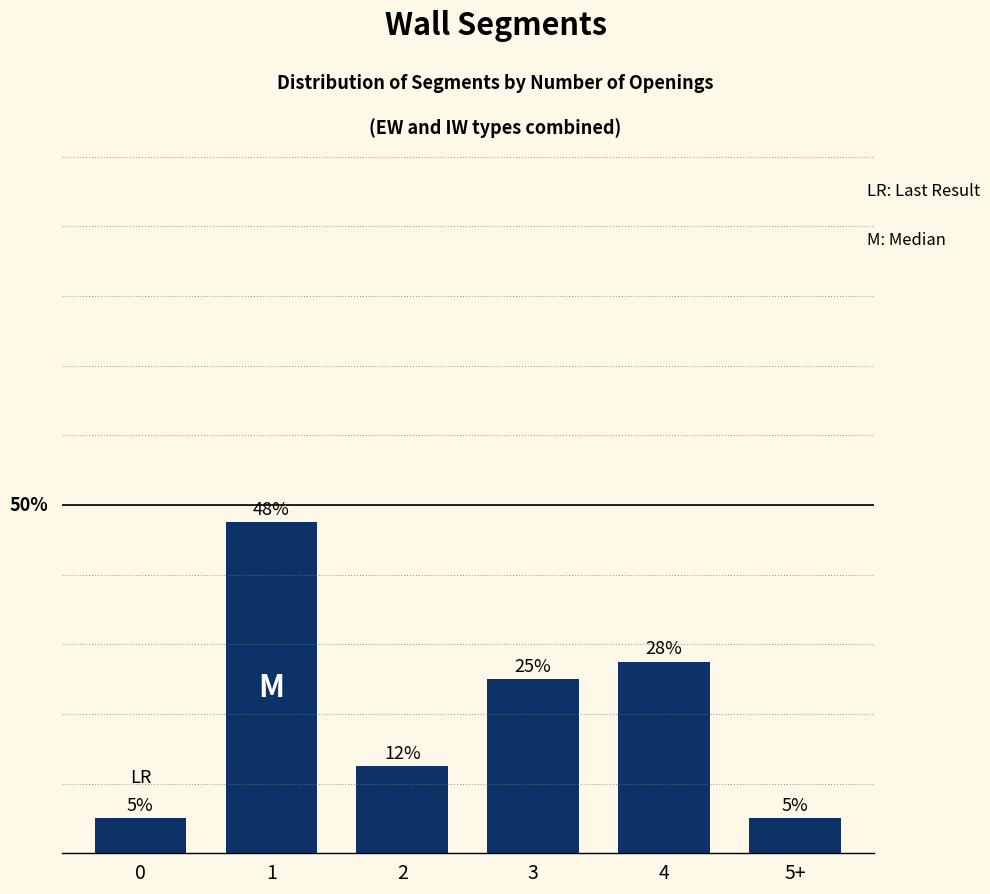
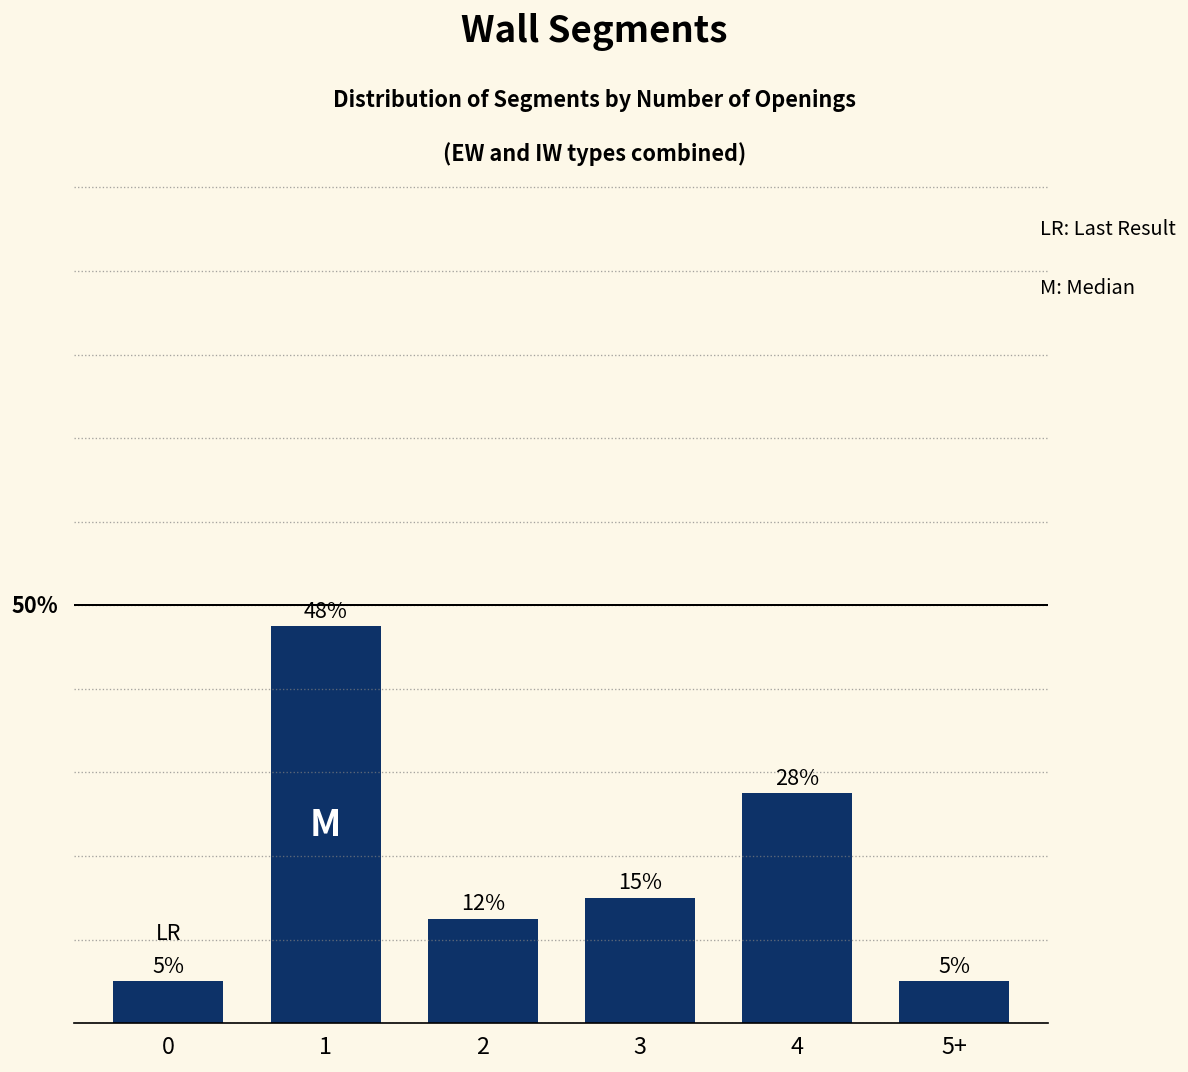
  {
    "0": "5%",
    "1": "48%",
    "2": "12%",
-   "3": "25%",
+   "3": "15%",
    "4": "28%",
    "5+": "5%"
  }
